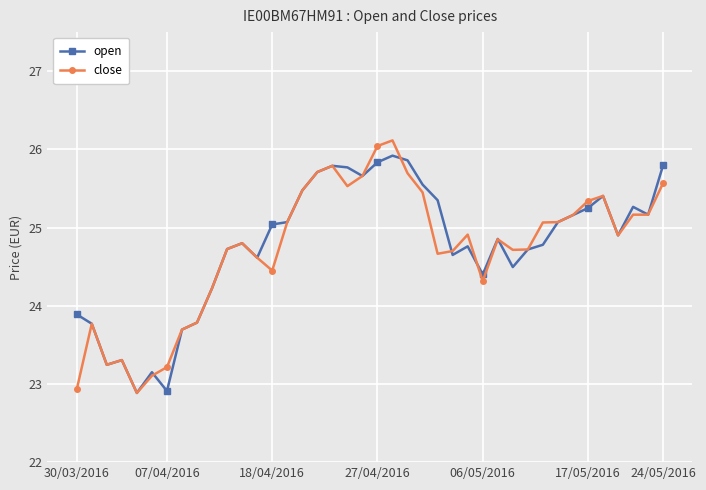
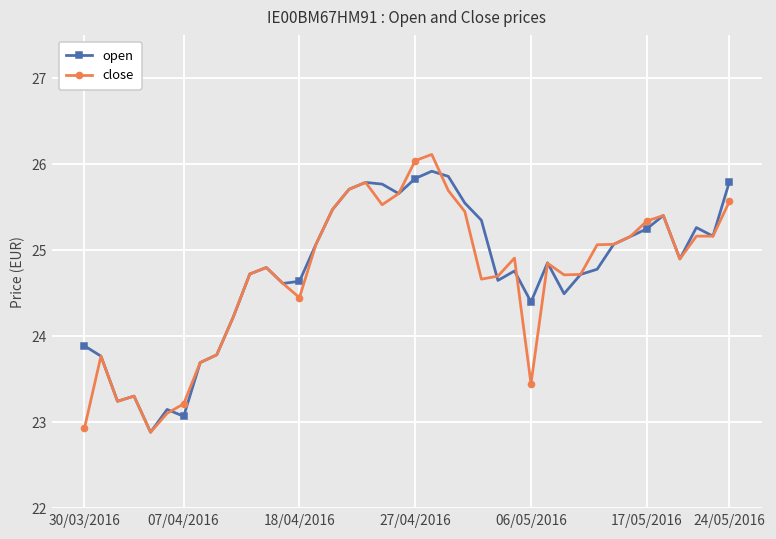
  {
    "open": {
      "30/03/2016": 23.9,
-     "07/04/2016": 22.9,
-     "18/04/2016": 25.0,
+     "07/04/2016": 23.1,
+     "18/04/2016": 24.6,
      "27/04/2016": 25.8,
      "06/05/2016": 24.4,
      "17/05/2016": 25.3,
      "24/05/2016": 25.8
    },
    "close": {
      "30/03/2016": 22.9,
      "07/04/2016": 23.2,
      "18/04/2016": 24.5,
      "27/04/2016": 26.0,
-     "06/05/2016": 24.3,
+     "06/05/2016": 23.4,
      "17/05/2016": 25.3,
      "24/05/2016": 25.6
    }
  }
